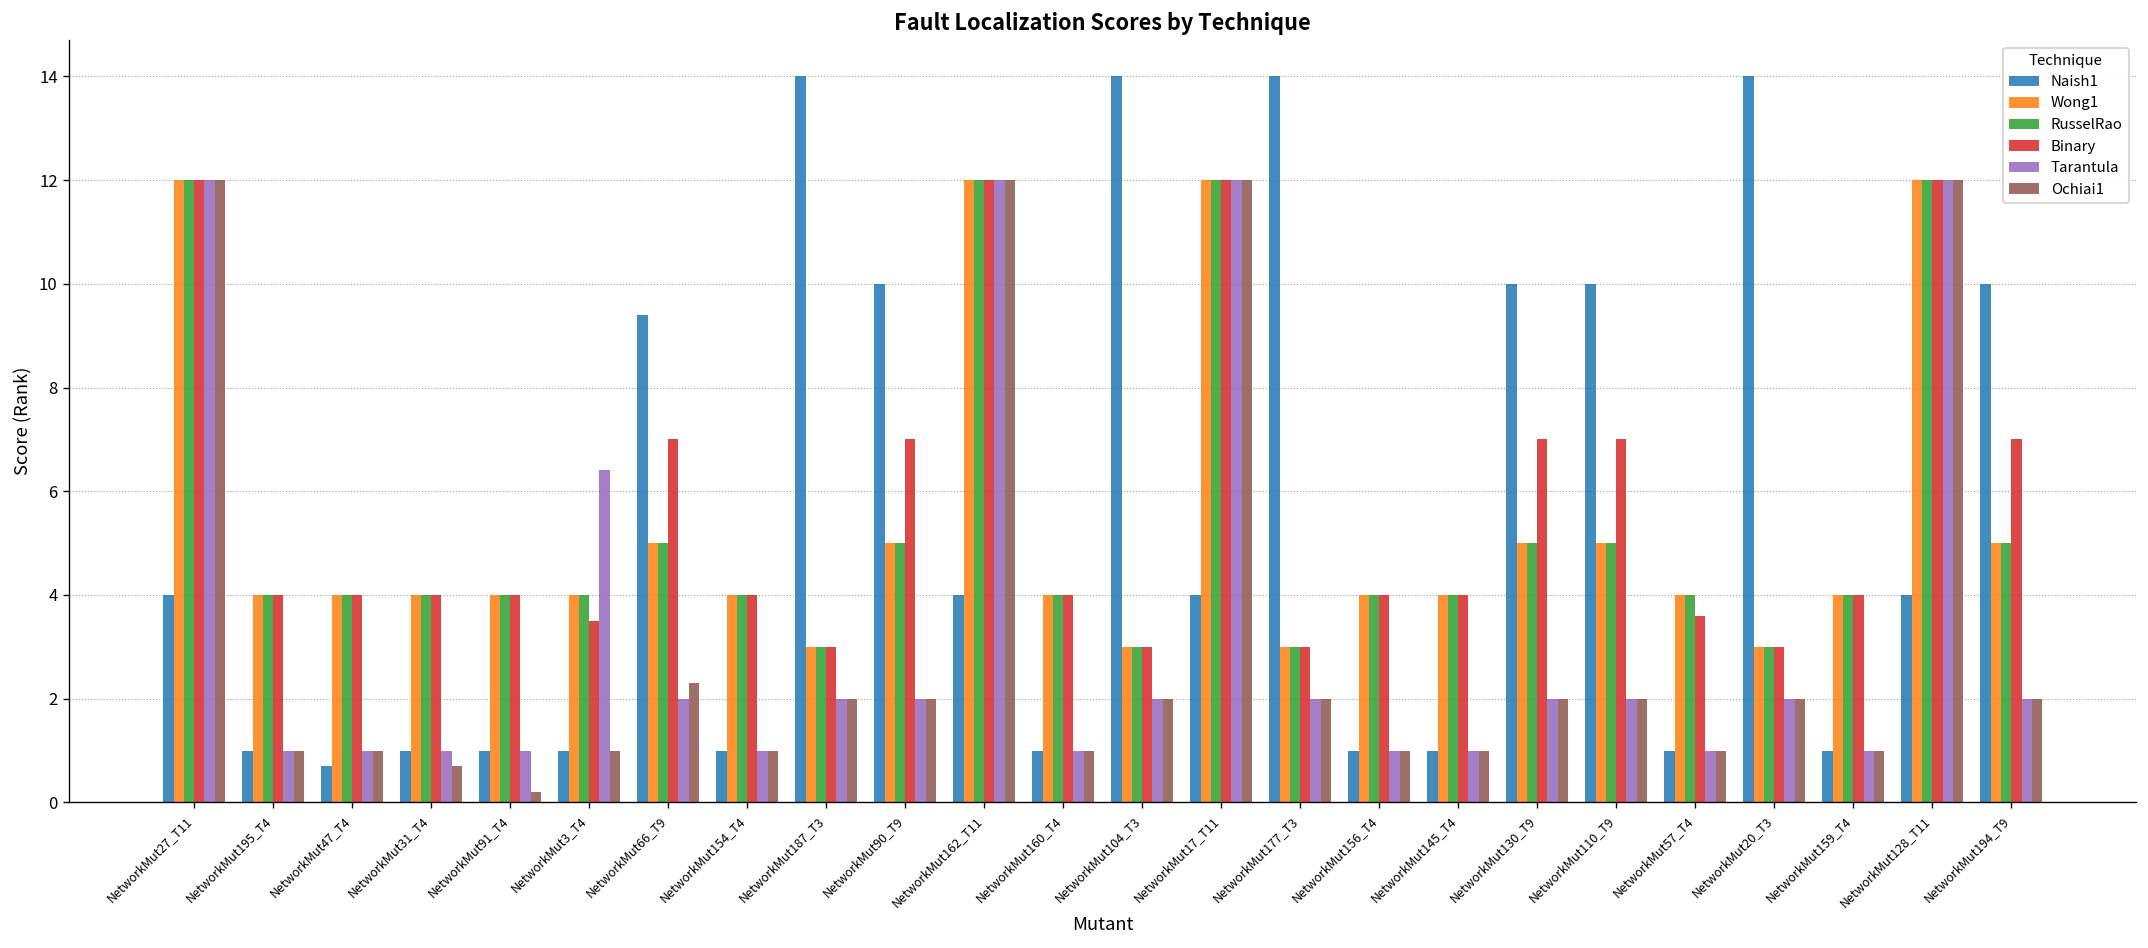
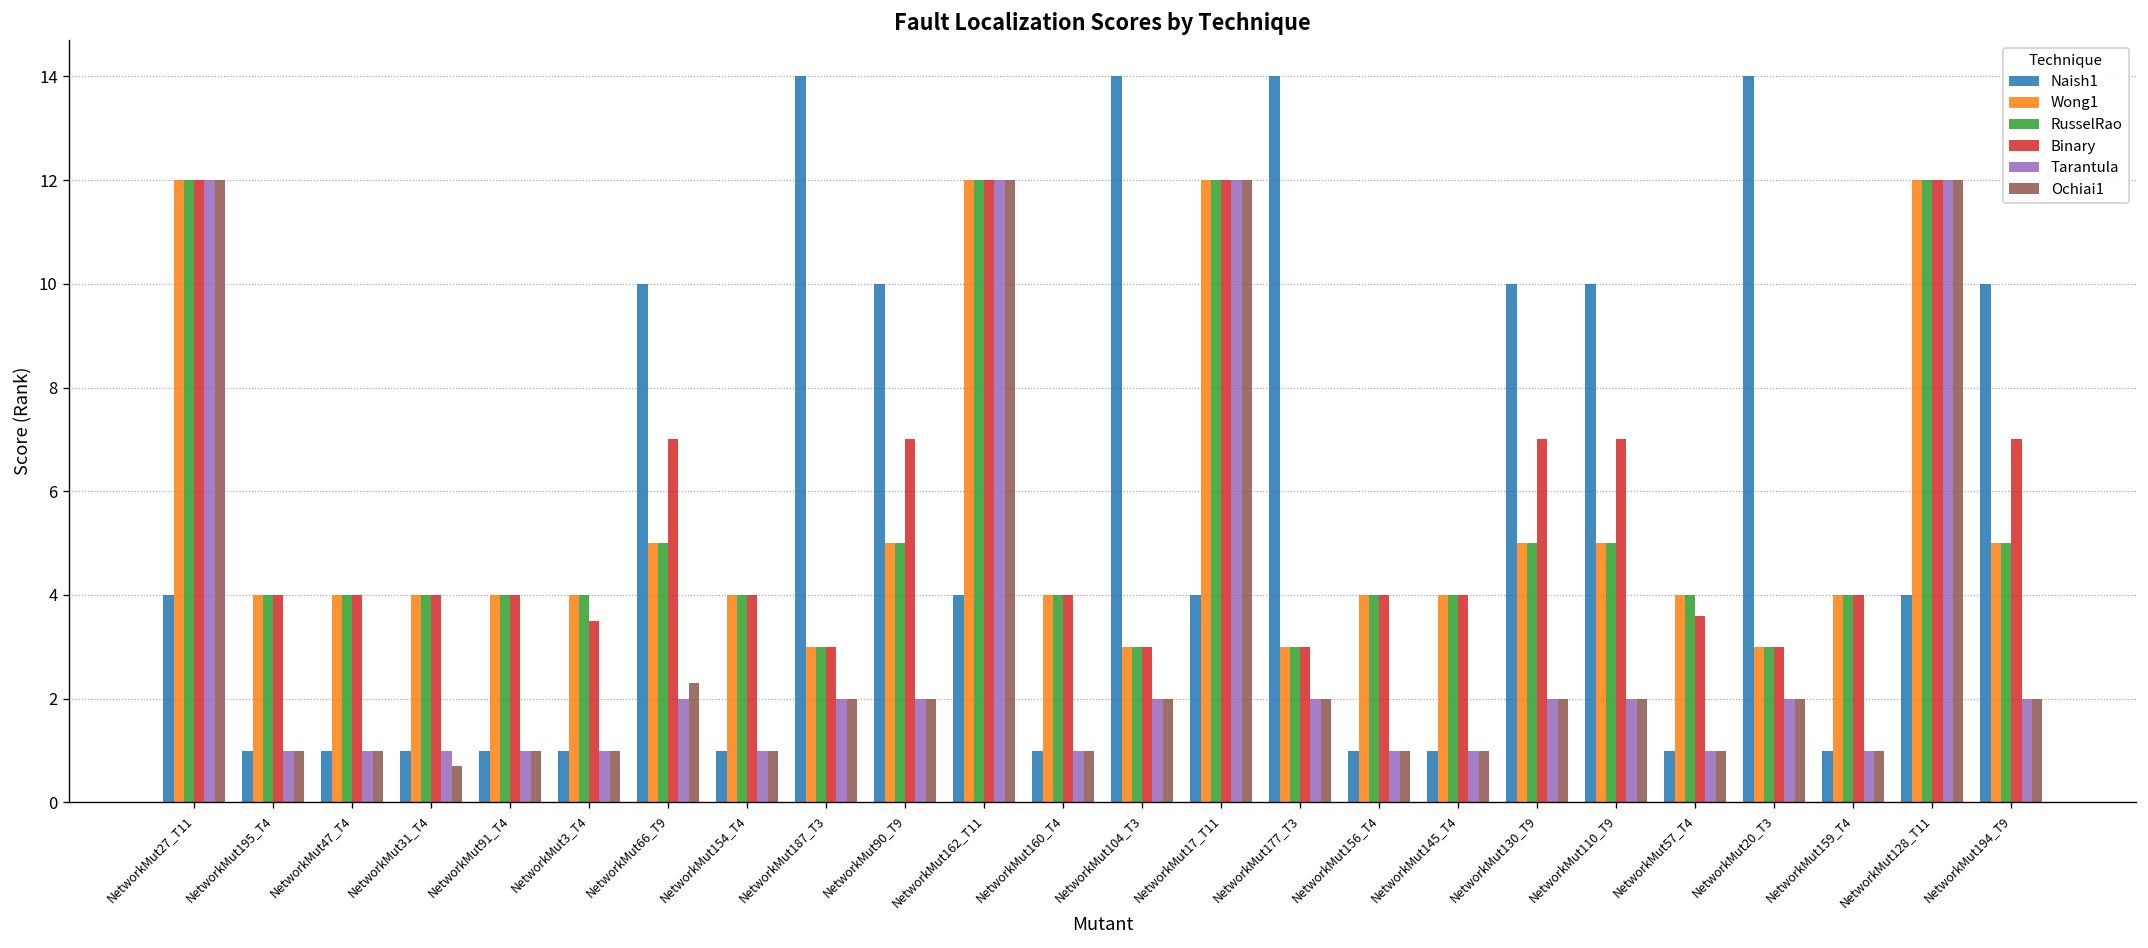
  {
    "Naish1": {
      "NetworkMut27_T11": 4.0,
      "NetworkMut195_T4": 1.0,
-     "NetworkMut47_T4": 0.7,
+     "NetworkMut47_T4": 1.0,
      "NetworkMut31_T4": 1.0,
      "NetworkMut91_T4": 1.0,
      "NetworkMut3_T4": 1.0,
-     "NetworkMut66_T9": 9.4,
+     "NetworkMut66_T9": 10.0,
      "NetworkMut154_T4": 1.0,
      "NetworkMut187_T3": 14.0,
      "NetworkMut90_T9": 10.0,
      "NetworkMut162_T11": 4.0,
      "NetworkMut160_T4": 1.0,
      "NetworkMut104_T3": 14.0,
      "NetworkMut17_T11": 4.0,
      "NetworkMut177_T3": 14.0,
      "NetworkMut156_T4": 1.0,
      "NetworkMut145_T4": 1.0,
      "NetworkMut130_T9": 10.0,
      "NetworkMut110_T9": 10.0,
      "NetworkMut57_T4": 1.0,
      "NetworkMut20_T3": 14.0,
      "NetworkMut159_T4": 1.0,
      "NetworkMut128_T11": 4.0,
      "NetworkMut194_T9": 10.0
    },
    "Wong1": {
      "NetworkMut27_T11": 12.0,
      "NetworkMut195_T4": 4.0,
      "NetworkMut47_T4": 4.0,
      "NetworkMut31_T4": 4.0,
      "NetworkMut91_T4": 4.0,
      "NetworkMut3_T4": 4.0,
      "NetworkMut66_T9": 5.0,
      "NetworkMut154_T4": 4.0,
      "NetworkMut187_T3": 3.0,
      "NetworkMut90_T9": 5.0,
      "NetworkMut162_T11": 12.0,
      "NetworkMut160_T4": 4.0,
      "NetworkMut104_T3": 3.0,
      "NetworkMut17_T11": 12.0,
      "NetworkMut177_T3": 3.0,
      "NetworkMut156_T4": 4.0,
      "NetworkMut145_T4": 4.0,
      "NetworkMut130_T9": 5.0,
      "NetworkMut110_T9": 5.0,
      "NetworkMut57_T4": 4.0,
      "NetworkMut20_T3": 3.0,
      "NetworkMut159_T4": 4.0,
      "NetworkMut128_T11": 12.0,
      "NetworkMut194_T9": 5.0
    },
    "RusselRao": {
      "NetworkMut27_T11": 12.0,
      "NetworkMut195_T4": 4.0,
      "NetworkMut47_T4": 4.0,
      "NetworkMut31_T4": 4.0,
      "NetworkMut91_T4": 4.0,
      "NetworkMut3_T4": 4.0,
      "NetworkMut66_T9": 5.0,
      "NetworkMut154_T4": 4.0,
      "NetworkMut187_T3": 3.0,
      "NetworkMut90_T9": 5.0,
      "NetworkMut162_T11": 12.0,
      "NetworkMut160_T4": 4.0,
      "NetworkMut104_T3": 3.0,
      "NetworkMut17_T11": 12.0,
      "NetworkMut177_T3": 3.0,
      "NetworkMut156_T4": 4.0,
      "NetworkMut145_T4": 4.0,
      "NetworkMut130_T9": 5.0,
      "NetworkMut110_T9": 5.0,
      "NetworkMut57_T4": 4.0,
      "NetworkMut20_T3": 3.0,
      "NetworkMut159_T4": 4.0,
      "NetworkMut128_T11": 12.0,
      "NetworkMut194_T9": 5.0
    },
    "Binary": {
      "NetworkMut27_T11": 12.0,
      "NetworkMut195_T4": 4.0,
      "NetworkMut47_T4": 4.0,
      "NetworkMut31_T4": 4.0,
      "NetworkMut91_T4": 4.0,
      "NetworkMut3_T4": 3.5,
      "NetworkMut66_T9": 7.0,
      "NetworkMut154_T4": 4.0,
      "NetworkMut187_T3": 3.0,
      "NetworkMut90_T9": 7.0,
      "NetworkMut162_T11": 12.0,
      "NetworkMut160_T4": 4.0,
      "NetworkMut104_T3": 3.0,
      "NetworkMut17_T11": 12.0,
      "NetworkMut177_T3": 3.0,
      "NetworkMut156_T4": 4.0,
      "NetworkMut145_T4": 4.0,
      "NetworkMut130_T9": 7.0,
      "NetworkMut110_T9": 7.0,
      "NetworkMut57_T4": 3.6,
      "NetworkMut20_T3": 3.0,
      "NetworkMut159_T4": 4.0,
      "NetworkMut128_T11": 12.0,
      "NetworkMut194_T9": 7.0
    },
    "Tarantula": {
      "NetworkMut27_T11": 12.0,
      "NetworkMut195_T4": 1.0,
      "NetworkMut47_T4": 1.0,
      "NetworkMut31_T4": 1.0,
      "NetworkMut91_T4": 1.0,
-     "NetworkMut3_T4": 6.4,
+     "NetworkMut3_T4": 1.0,
      "NetworkMut66_T9": 2.0,
      "NetworkMut154_T4": 1.0,
      "NetworkMut187_T3": 2.0,
      "NetworkMut90_T9": 2.0,
      "NetworkMut162_T11": 12.0,
      "NetworkMut160_T4": 1.0,
      "NetworkMut104_T3": 2.0,
      "NetworkMut17_T11": 12.0,
      "NetworkMut177_T3": 2.0,
      "NetworkMut156_T4": 1.0,
      "NetworkMut145_T4": 1.0,
      "NetworkMut130_T9": 2.0,
      "NetworkMut110_T9": 2.0,
      "NetworkMut57_T4": 1.0,
      "NetworkMut20_T3": 2.0,
      "NetworkMut159_T4": 1.0,
      "NetworkMut128_T11": 12.0,
      "NetworkMut194_T9": 2.0
    },
    "Ochiai1": {
      "NetworkMut27_T11": 12.0,
      "NetworkMut195_T4": 1.0,
      "NetworkMut47_T4": 1.0,
      "NetworkMut31_T4": 0.7,
-     "NetworkMut91_T4": 0.2,
+     "NetworkMut91_T4": 1.0,
      "NetworkMut3_T4": 1.0,
      "NetworkMut66_T9": 2.3,
      "NetworkMut154_T4": 1.0,
      "NetworkMut187_T3": 2.0,
      "NetworkMut90_T9": 2.0,
      "NetworkMut162_T11": 12.0,
      "NetworkMut160_T4": 1.0,
      "NetworkMut104_T3": 2.0,
      "NetworkMut17_T11": 12.0,
      "NetworkMut177_T3": 2.0,
      "NetworkMut156_T4": 1.0,
      "NetworkMut145_T4": 1.0,
      "NetworkMut130_T9": 2.0,
      "NetworkMut110_T9": 2.0,
      "NetworkMut57_T4": 1.0,
      "NetworkMut20_T3": 2.0,
      "NetworkMut159_T4": 1.0,
      "NetworkMut128_T11": 12.0,
      "NetworkMut194_T9": 2.0
    }
  }
